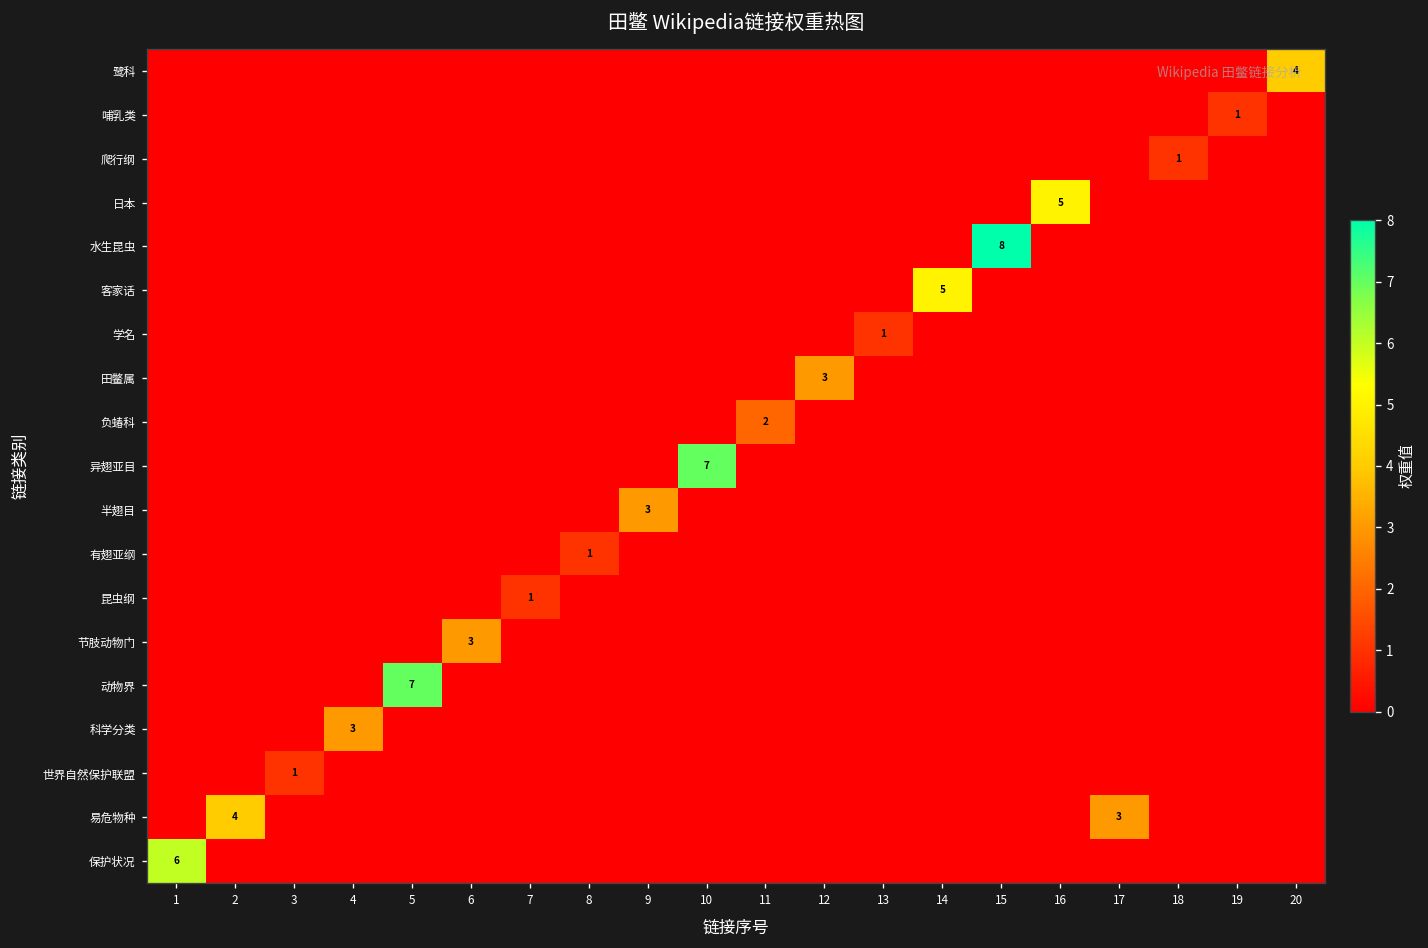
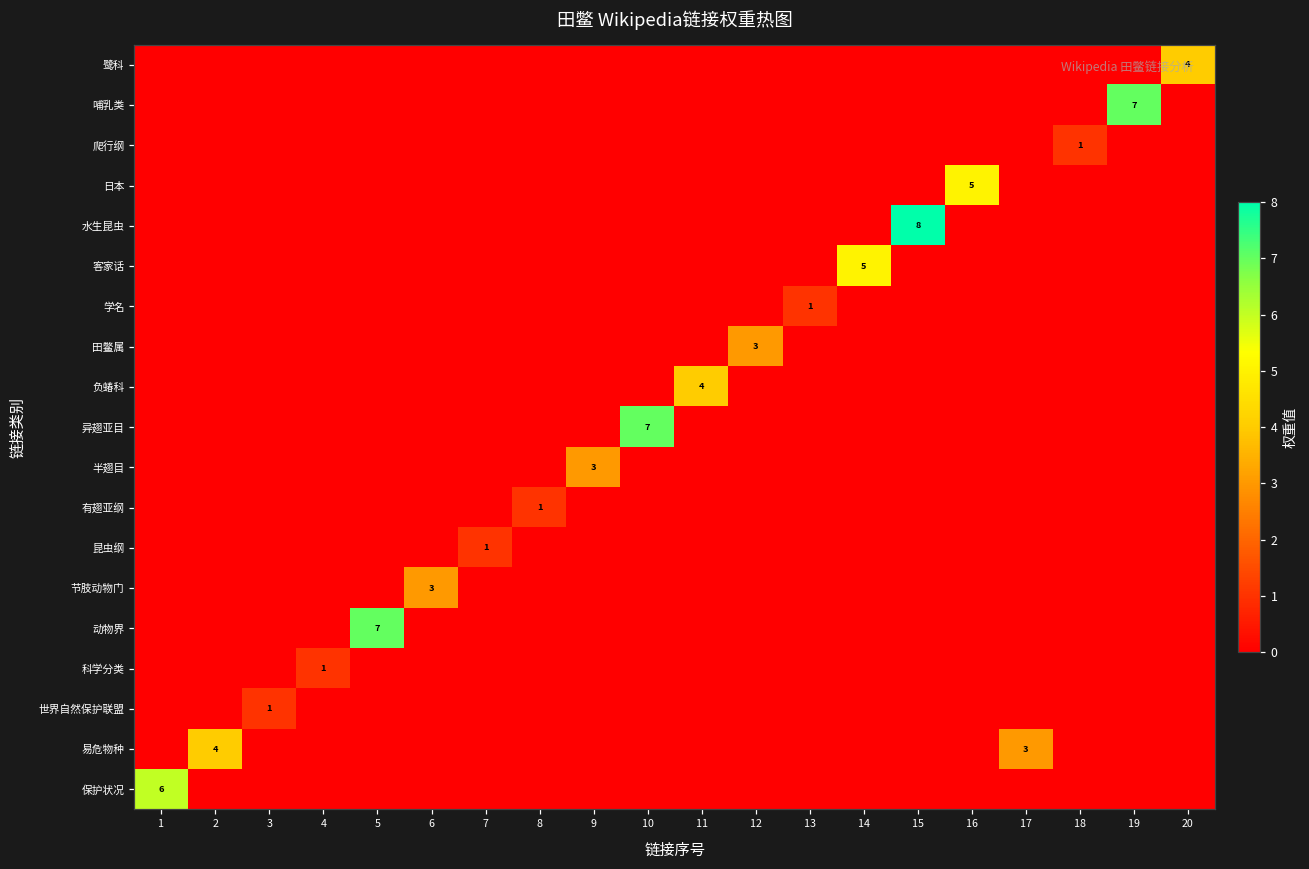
  {
    "哺乳类": {
-     "19": 1
+     "19": 7
    },
    "爬行纲": {
      "18": 1
    },
    "日本": {
      "16": 5
    },
    "水生昆虫": {
      "15": 8
    },
    "客家话": {
      "14": 5
    },
    "学名": {
      "13": 1
    },
    "田鳖属": {
      "12": 3
    },
    "负蝽科": {
-     "11": 2
+     "11": 4
    },
    "异翅亚目": {
      "10": 7
    },
    "半翅目": {
      "9": 3
    },
    "有翅亚纲": {
      "8": 1
    },
    "昆虫纲": {
      "7": 1
    },
    "节肢动物门": {
      "6": 3
    },
    "动物界": {
      "5": 7
    },
    "科学分类": {
-     "4": 3
+     "4": 1
    },
    "世界自然保护联盟": {
      "3": 1
    },
    "易危物种": {
      "2": 4,
      "17": 3
    },
    "保护状况": {
      "1": 6
    }
  }
